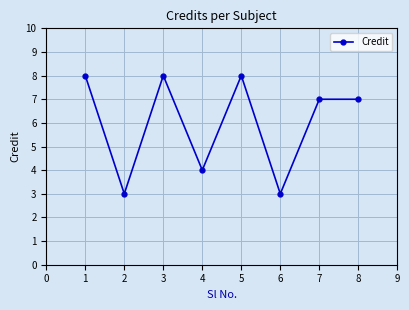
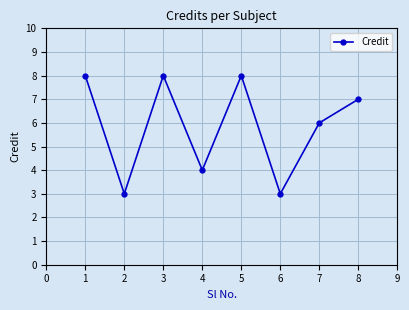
  {
    "1": 8,
    "2": 3,
    "3": 8,
    "4": 4,
    "5": 8,
    "6": 3,
-   "7": 7,
+   "7": 6,
    "8": 7
  }
